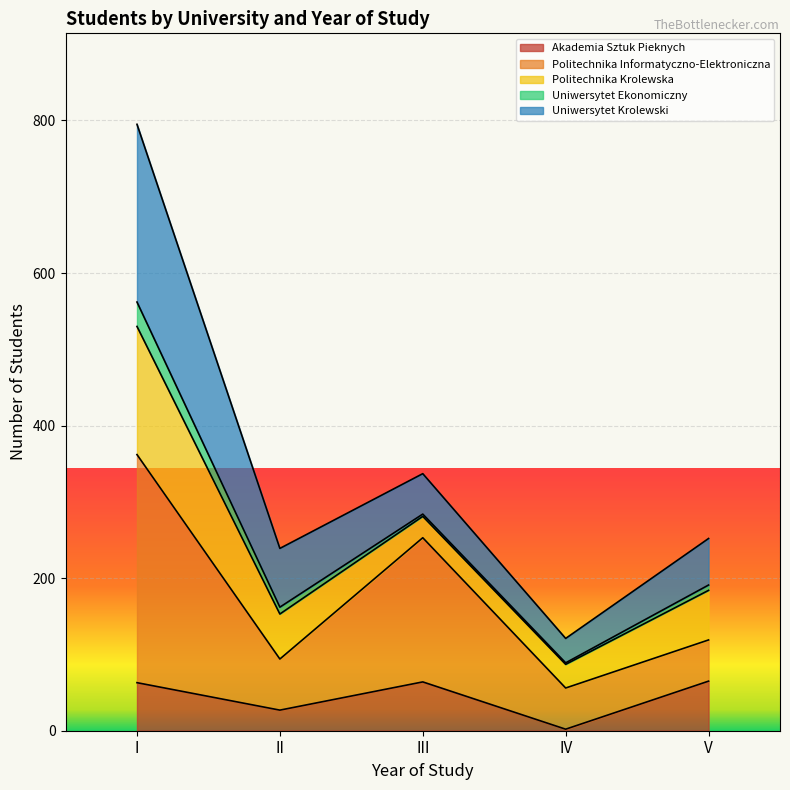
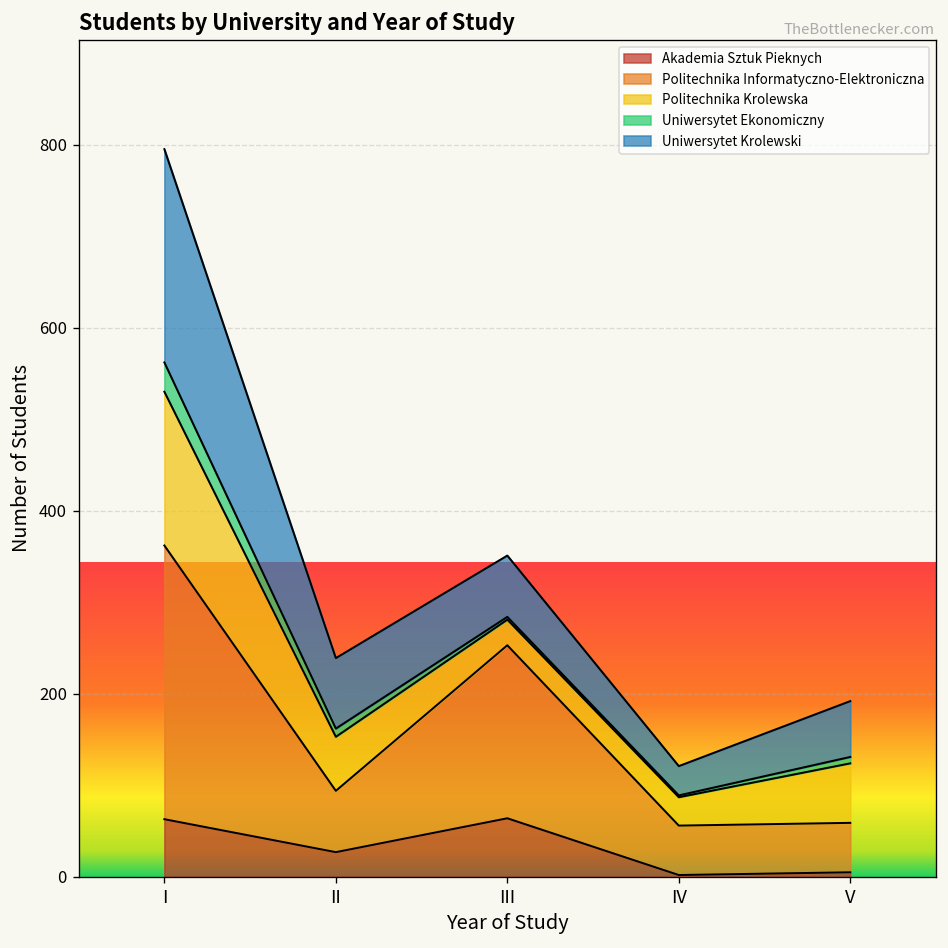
  {
    "Akademia Sztuk Pieknych": {
      "I": 60,
      "II": 30,
      "III": 60,
      "IV": 0,
-     "V": 70
+     "V": 10
    },
    "Politechnika Informatyczno-Elektroniczna": {
      "I": 300,
      "II": 70,
      "III": 190,
      "IV": 50,
      "V": 50
    },
    "Politechnika Krolewska": {
      "I": 170,
      "II": 60,
      "V": 70
    },
    "Uniwersytet Ekonomiczny": {
      "I": 30,
      "II": 10,
      "V": 10
    },
    "Uniwersytet Krolewski": {
      "I": 230,
      "II": 80,
-     "III": 50,
+     "III": 70,
      "IV": 30,
      "V": 60
    }
  }
